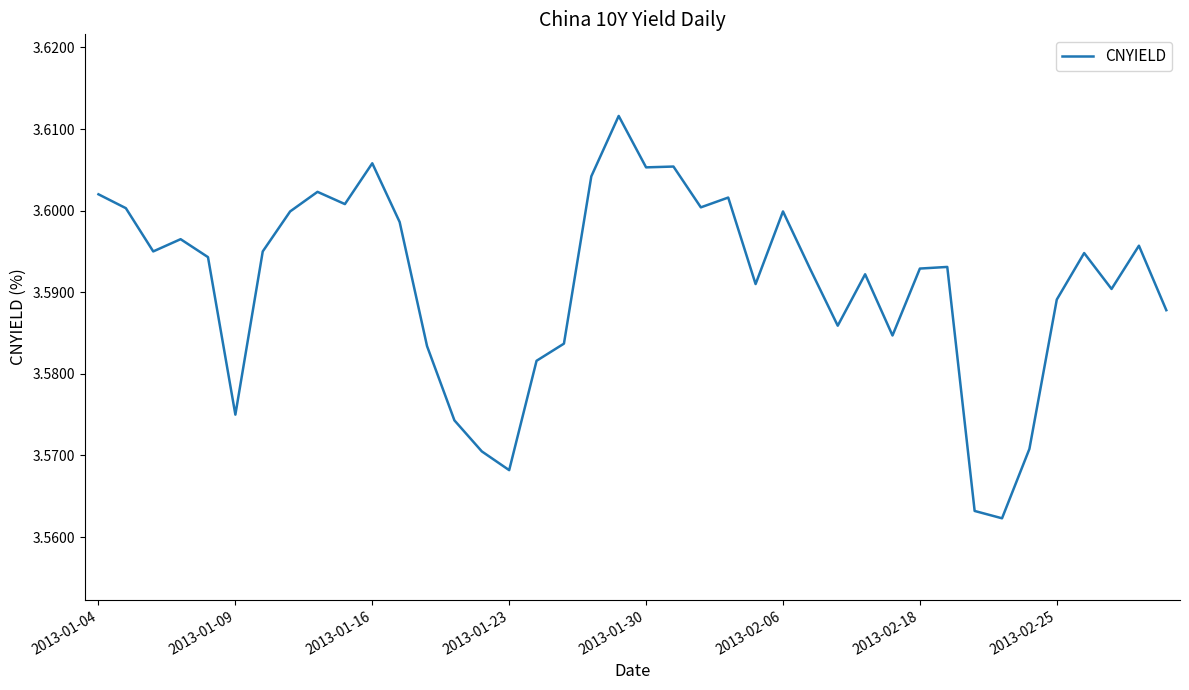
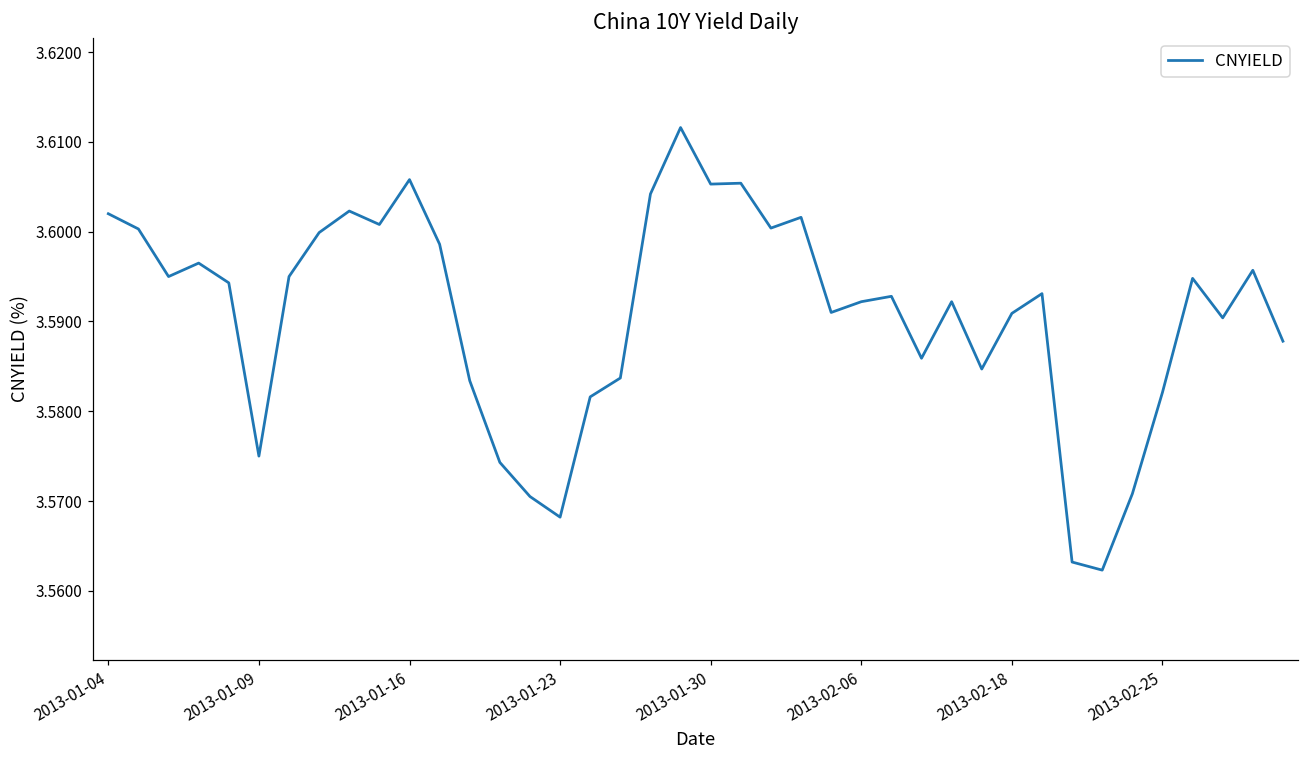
  {
    "2013-01-04": 3.602,
    "2013-01-09": 3.575,
    "2013-01-16": 3.606,
    "2013-01-23": 3.568,
    "2013-01-30": 3.605,
-   "2013-02-06": 3.600,
-   "2013-02-18": 3.593,
-   "2013-02-25": 3.589
+   "2013-02-06": 3.592,
+   "2013-02-18": 3.591,
+   "2013-02-25": 3.582
  }
